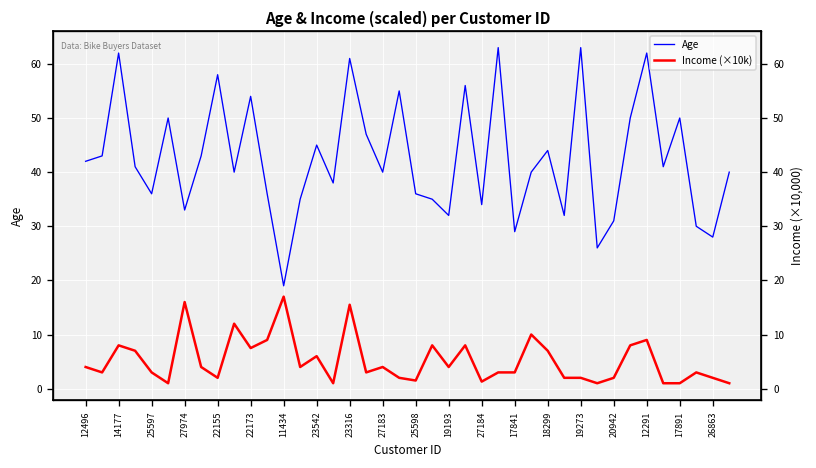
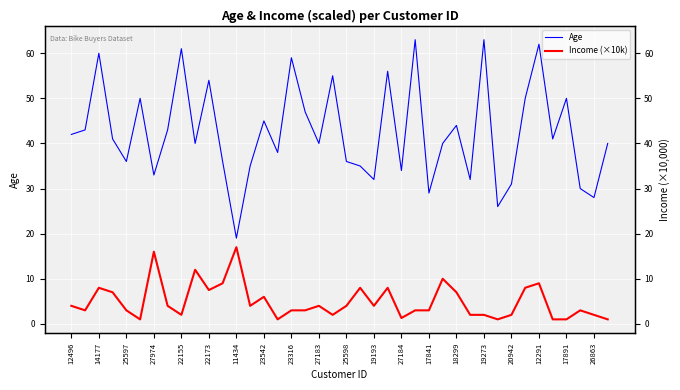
  {
    "Age": {
      "12496": 42,
-     "14177": 62,
+     "14177": 60,
      "25597": 36,
      "27974": 33,
-     "22155": 58,
+     "22155": 61,
      "22173": 54,
      "11434": 19,
      "23542": 45,
-     "23316": 61,
+     "23316": 59,
      "27183": 40,
      "25598": 36,
      "19193": 32,
      "27184": 34,
      "17841": 29,
      "18299": 44,
      "19273": 63,
      "20942": 31,
      "12291": 62,
      "17891": 50,
      "26863": 28
    },
    "Income (×10k)": {
      "12496": 4,
      "14177": 8,
      "25597": 3,
      "27974": 16,
      "22155": 2,
      "22173": 8,
      "11434": 17,
      "23542": 6,
-     "23316": 16,
+     "23316": 3,
      "27183": 4,
-     "25598": 2,
+     "25598": 4,
      "19193": 4,
      "27184": 1,
      "17841": 3,
      "18299": 7,
      "19273": 2,
      "20942": 2,
      "12291": 9,
      "17891": 1,
      "26863": 2
    }
  }
